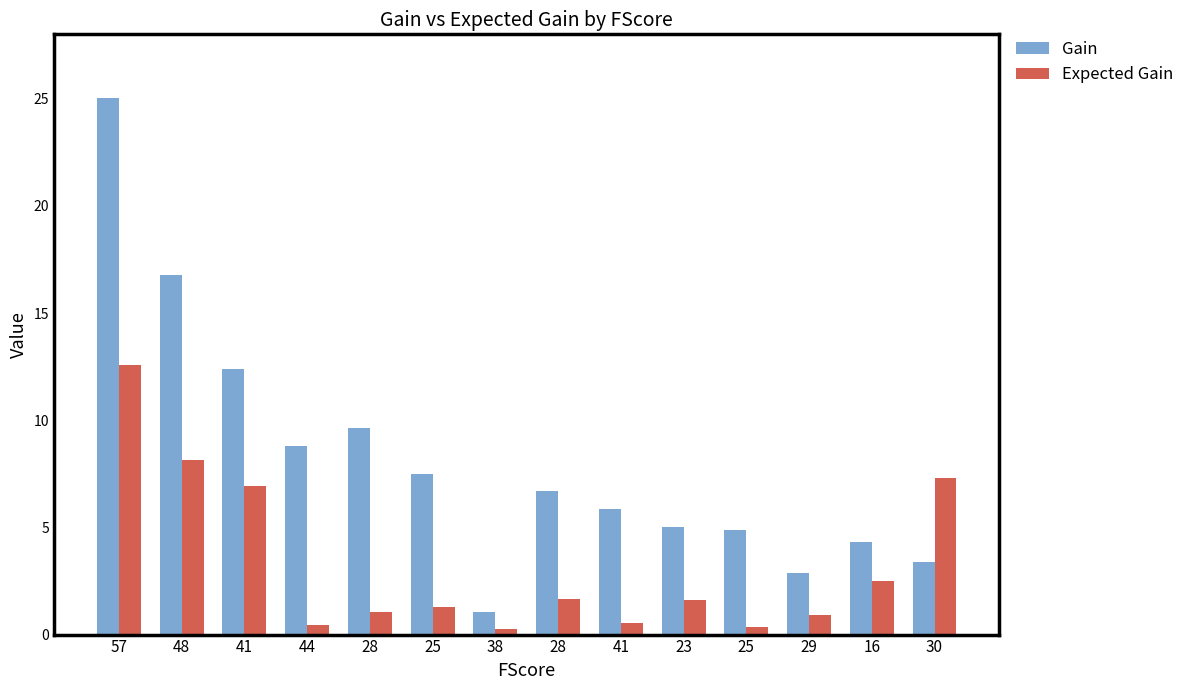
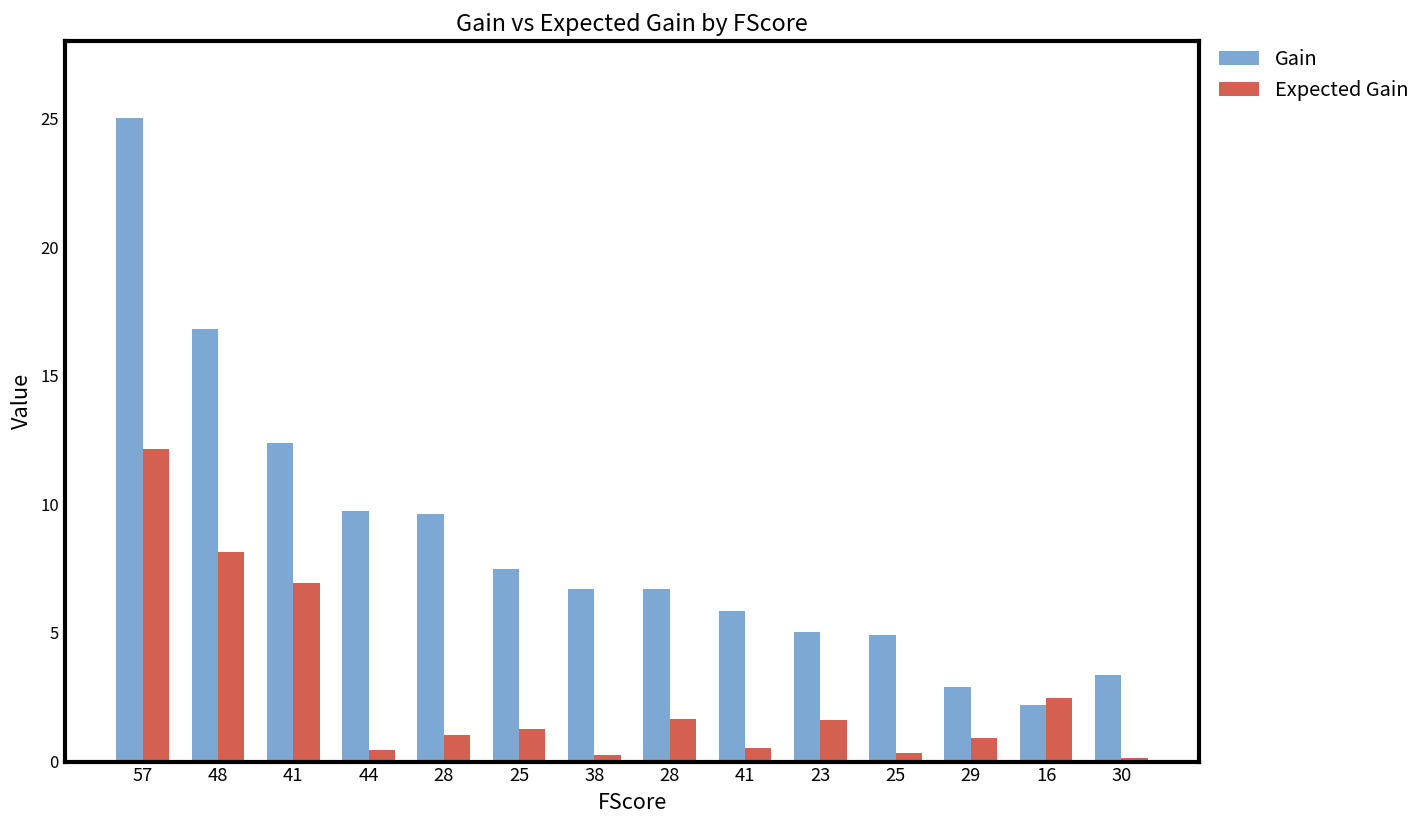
  {
    "Gain": {
      "57": 25.0,
      "48": 16.8,
-     "44": 8.8,
-     "38": 1.0,
+     "44": 9.7,
+     "38": 6.7,
      "23": 5.0,
      "29": 2.9,
-     "16": 4.3,
+     "16": 2.2,
      "30": 3.4
    },
    "Expected Gain": {
-     "57": 12.6,
+     "57": 12.2,
      "48": 8.1,
      "44": 0.5,
      "38": 0.3,
      "23": 1.6,
      "29": 0.9,
      "16": 2.5,
-     "30": 7.3
+     "30": 0.1
    }
  }
